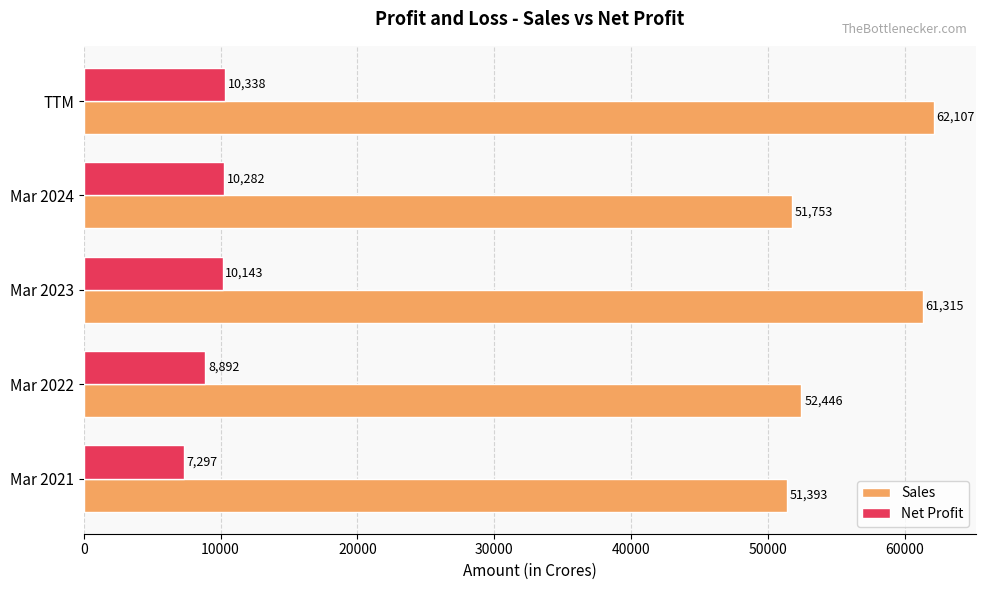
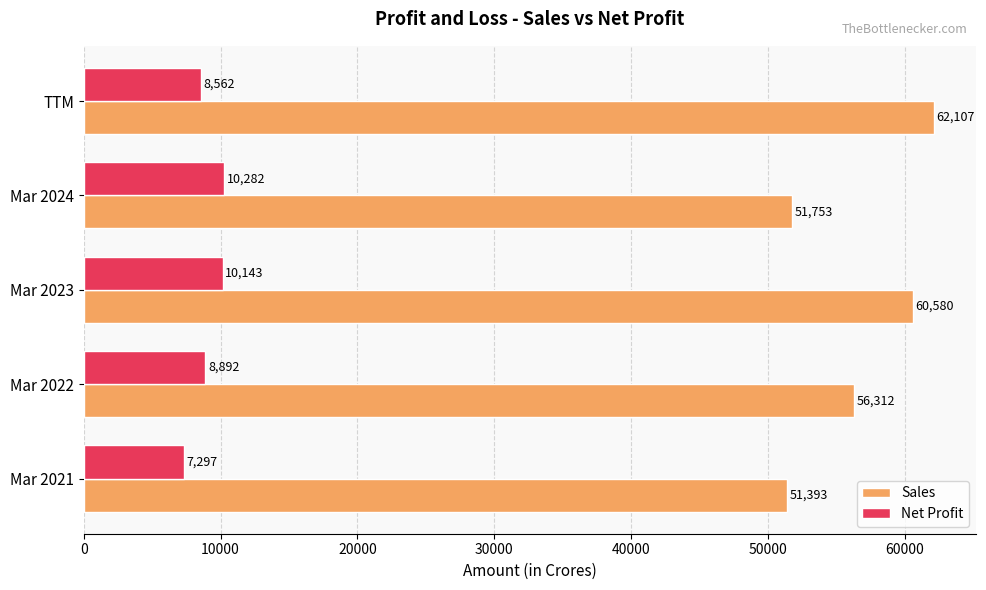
  {
    "Sales": {
      "TTM": "62,107",
      "Mar 2024": "51,753",
-     "Mar 2023": "61,315",
-     "Mar 2022": "52,446",
+     "Mar 2023": "60,580",
+     "Mar 2022": "56,312",
      "Mar 2021": "51,393"
    },
    "Net Profit": {
-     "TTM": "10,338",
+     "TTM": "8,562",
      "Mar 2024": "10,282",
      "Mar 2023": "10,143",
      "Mar 2022": "8,892",
      "Mar 2021": "7,297"
    }
  }
